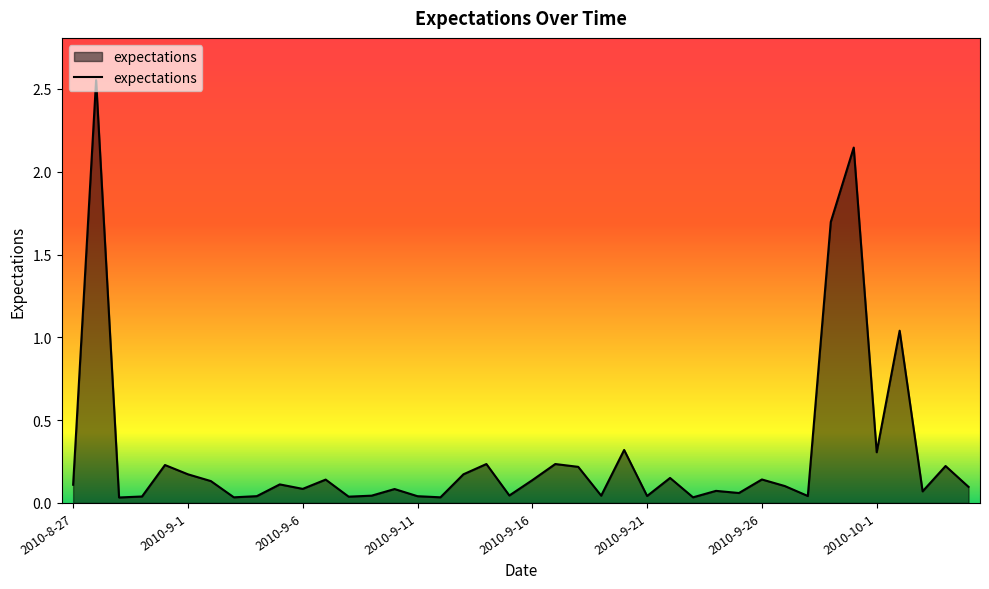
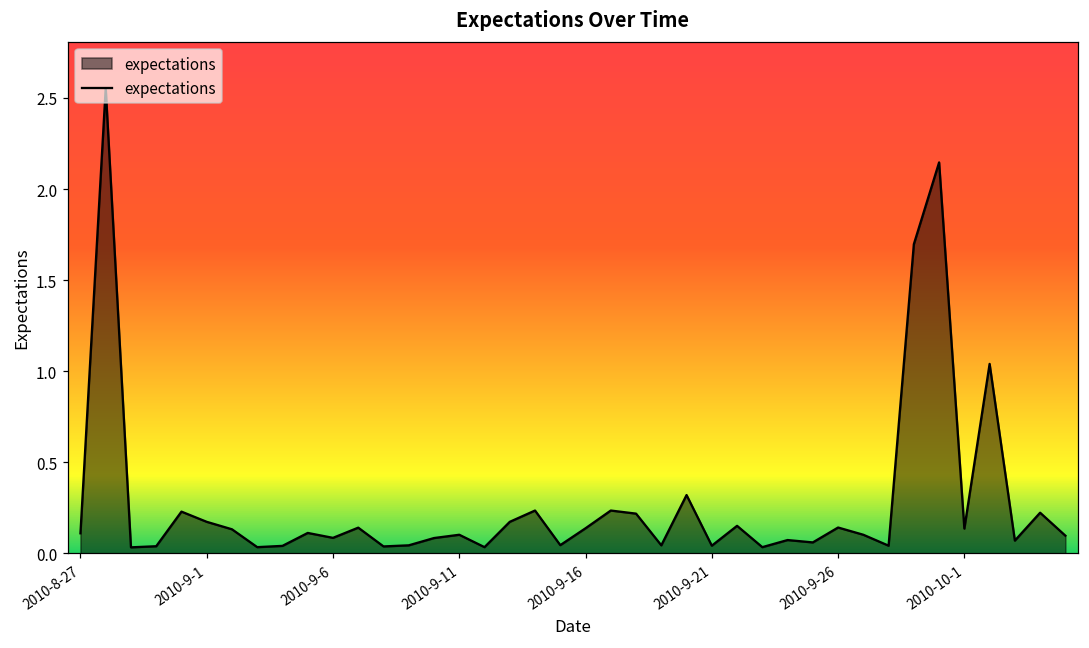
  {
    "2010-8-27": 0.11,
    "2010-9-1": 0.17,
    "2010-9-6": 0.09,
-   "2010-9-11": 0.04,
+   "2010-9-11": 0.10,
    "2010-9-16": 0.14,
    "2010-9-21": 0.04,
    "2010-9-26": 0.14,
-   "2010-10-1": 0.31
+   "2010-10-1": 0.14
  }
